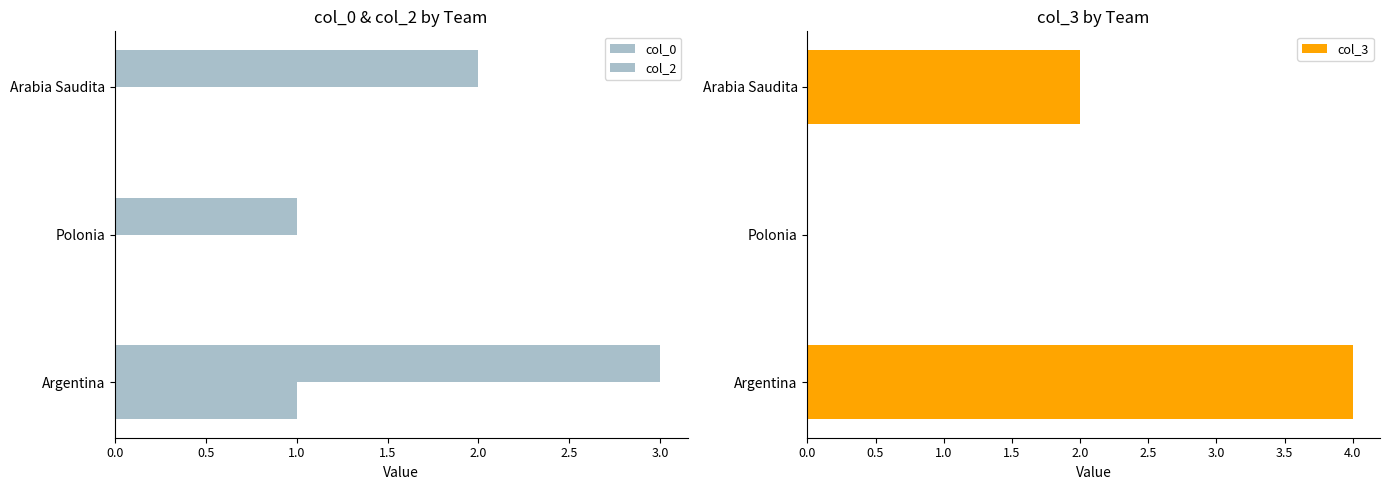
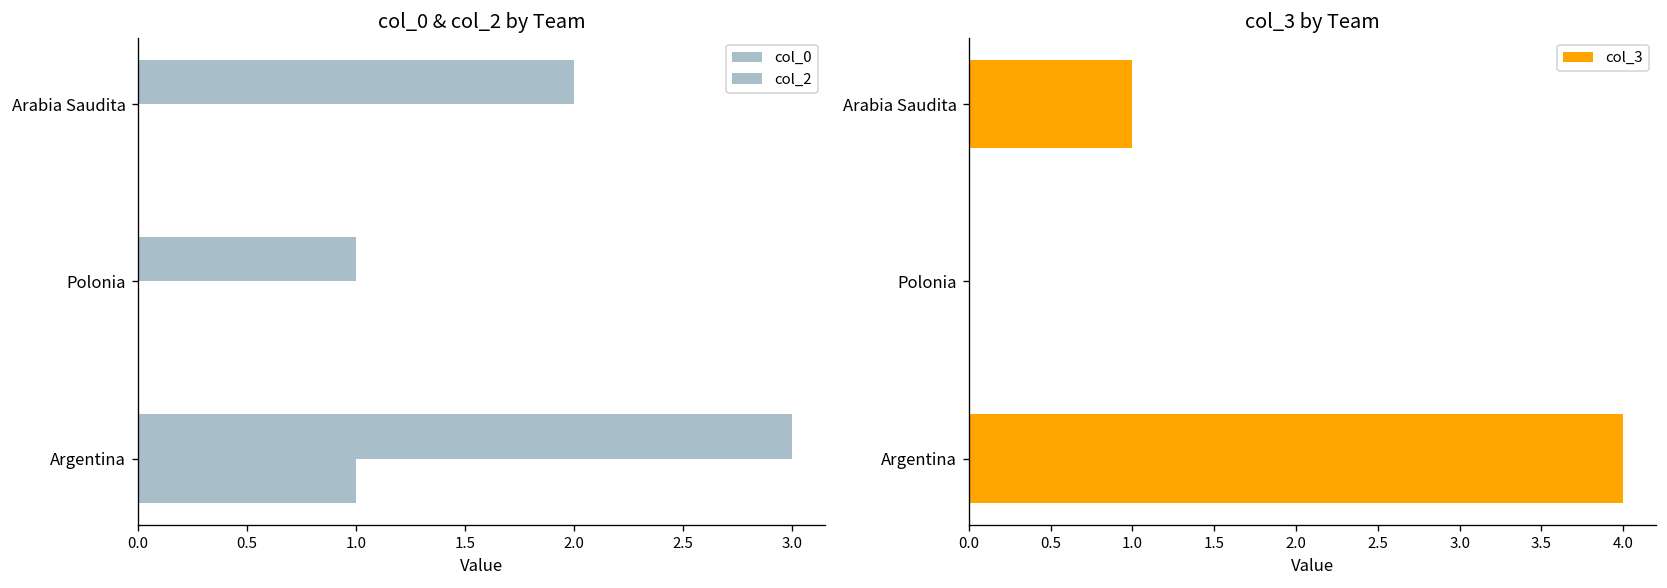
  {
    "col_3 by Team": {
-     "Arabia Saudita": 2,
+     "Arabia Saudita": 1,
      "Polonia": 0,
      "Argentina": 4
    }
  }
